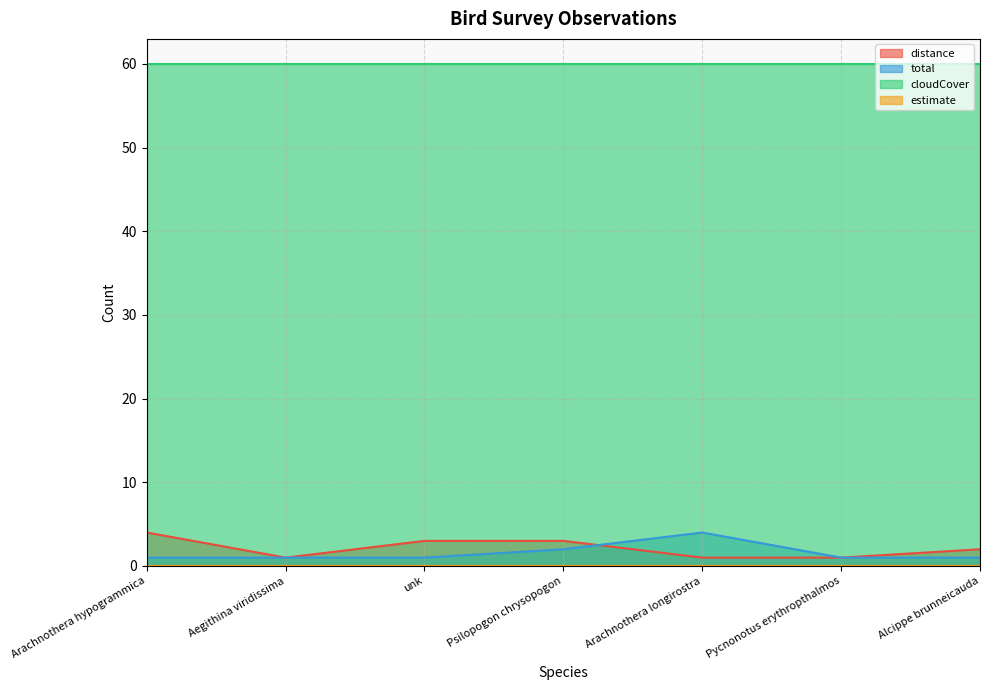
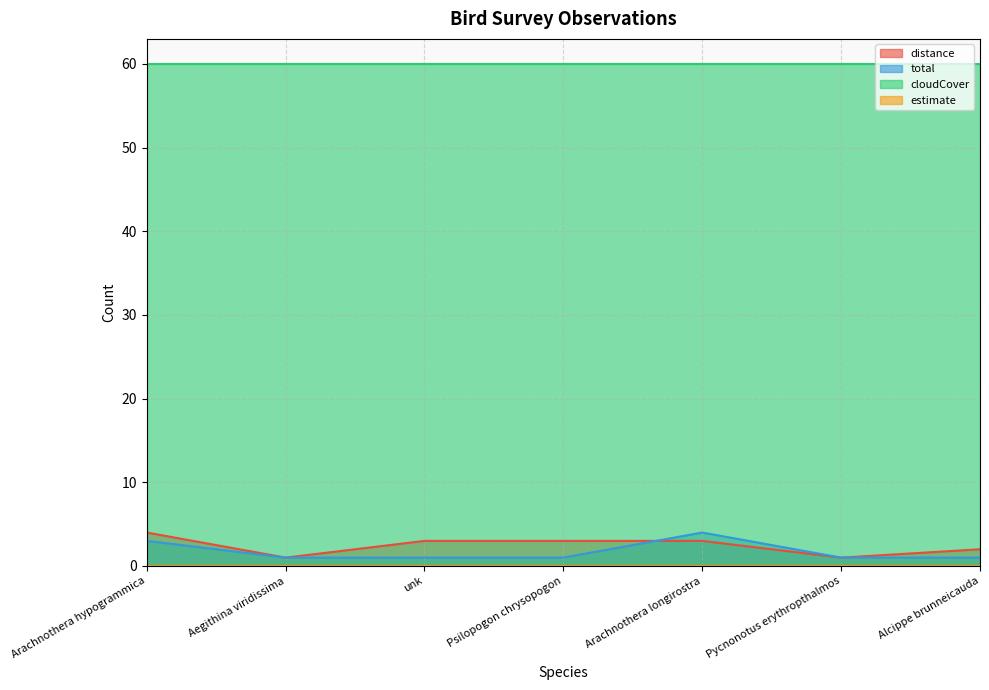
  {
    "distance": {
      "Arachnothera hypogrammica": 4,
      "unk": 3,
      "Psilopogon chrysopogon": 3,
-     "Arachnothera longirostra": 1,
+     "Arachnothera longirostra": 3,
      "Alcippe brunneicauda": 2
    },
    "total": {
-     "Arachnothera hypogrammica": 1,
+     "Arachnothera hypogrammica": 3,
      "unk": 1,
-     "Psilopogon chrysopogon": 2,
+     "Psilopogon chrysopogon": 1,
      "Arachnothera longirostra": 4,
      "Alcippe brunneicauda": 1
    },
    "cloudCover": {
      "Arachnothera hypogrammica": 60,
      "Aegithina viridissima": 60,
      "unk": 60,
      "Psilopogon chrysopogon": 60,
      "Arachnothera longirostra": 60,
      "Pycnonotus erythropthalmos": 60,
      "Alcippe brunneicauda": 60
    },
    "estimate": {
      "Arachnothera hypogrammica": 0,
      "Aegithina viridissima": 0,
      "unk": 0,
      "Psilopogon chrysopogon": 0,
      "Arachnothera longirostra": 0,
      "Pycnonotus erythropthalmos": 0,
      "Alcippe brunneicauda": 0
    }
  }
